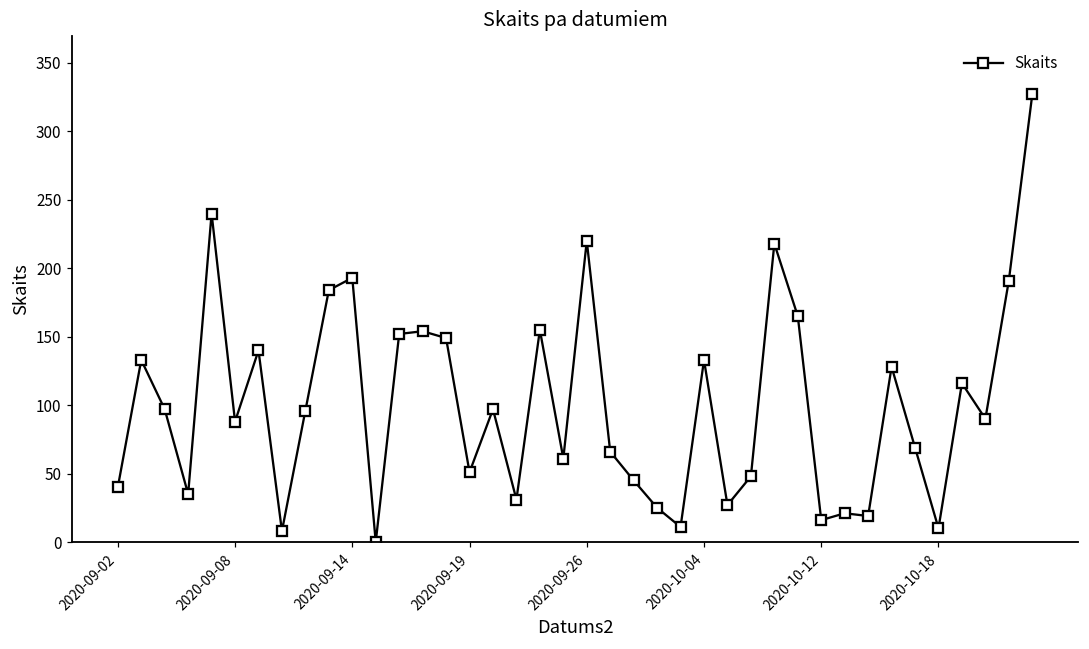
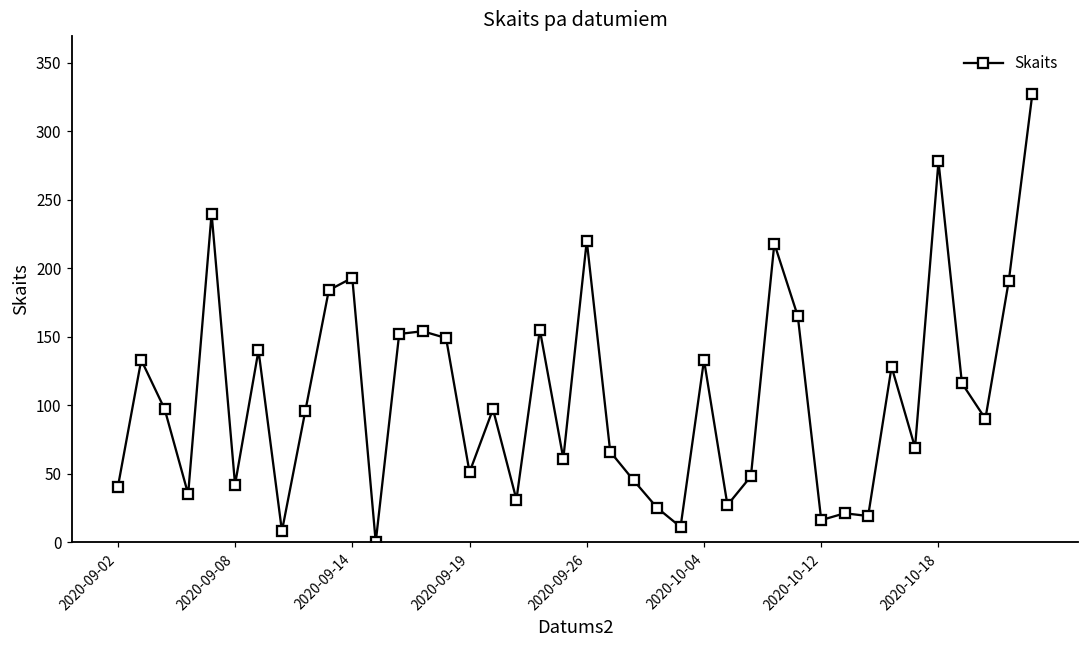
  {
    "2020-09-02": 40,
-   "2020-09-08": 88,
+   "2020-09-08": 42,
    "2020-09-14": 193,
    "2020-09-19": 51,
    "2020-09-26": 220,
    "2020-10-04": 133,
    "2020-10-12": 16,
-   "2020-10-18": 10
+   "2020-10-18": 278
  }
